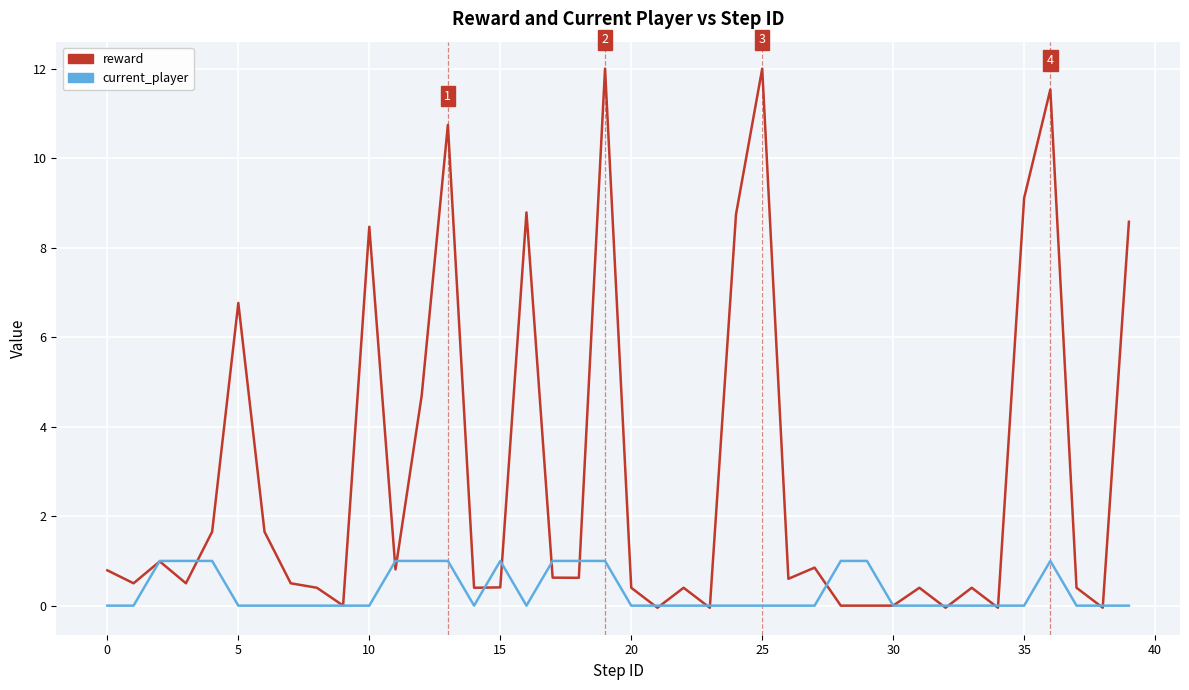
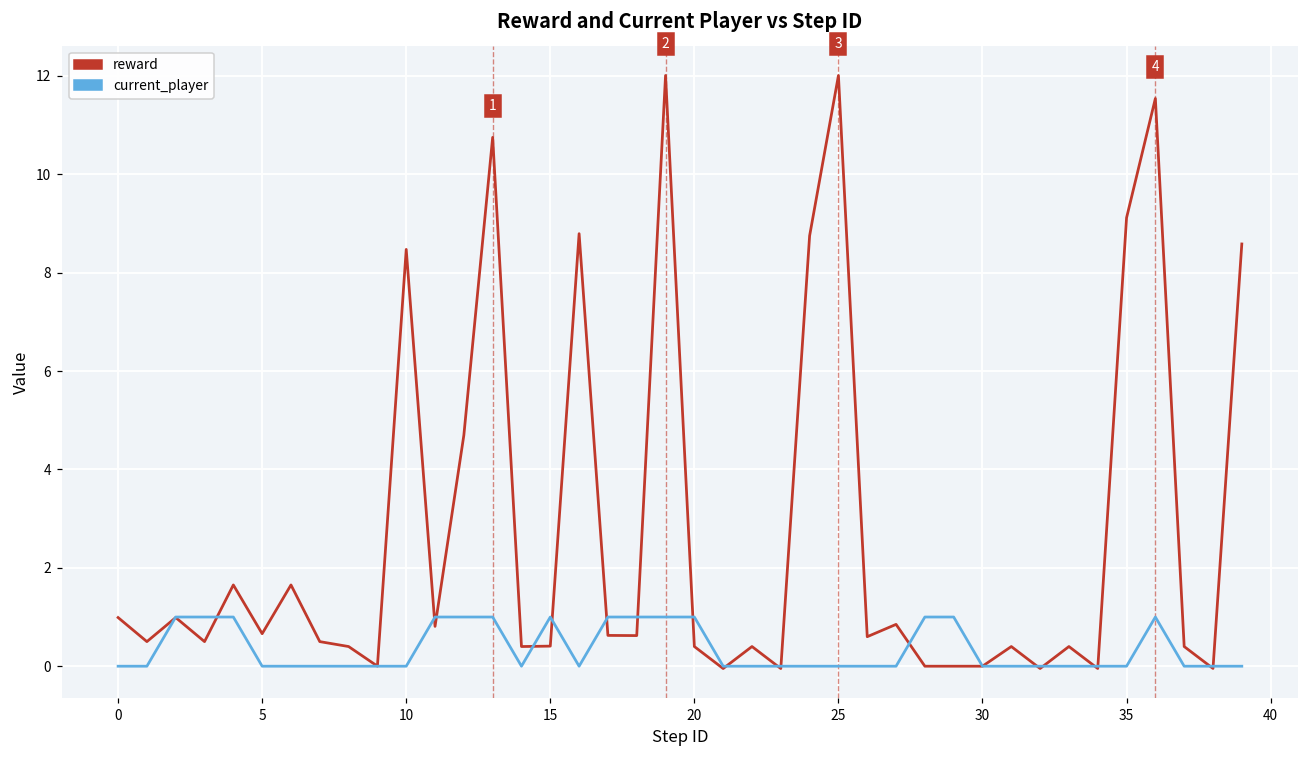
  {
    "reward": {
-     "0": 0.8,
-     "5": 6.8,
+     "0": 1.0,
+     "5": 0.7,
      "10": 8.5,
      "15": 0.4,
      "20": 0.4,
      "35": 9.1
    },
    "current_player": {
      "0": 0,
      "5": 0,
      "10": 0,
      "15": 1,
-     "20": 0,
+     "20": 1,
      "25": 0,
      "35": 0
    }
  }
